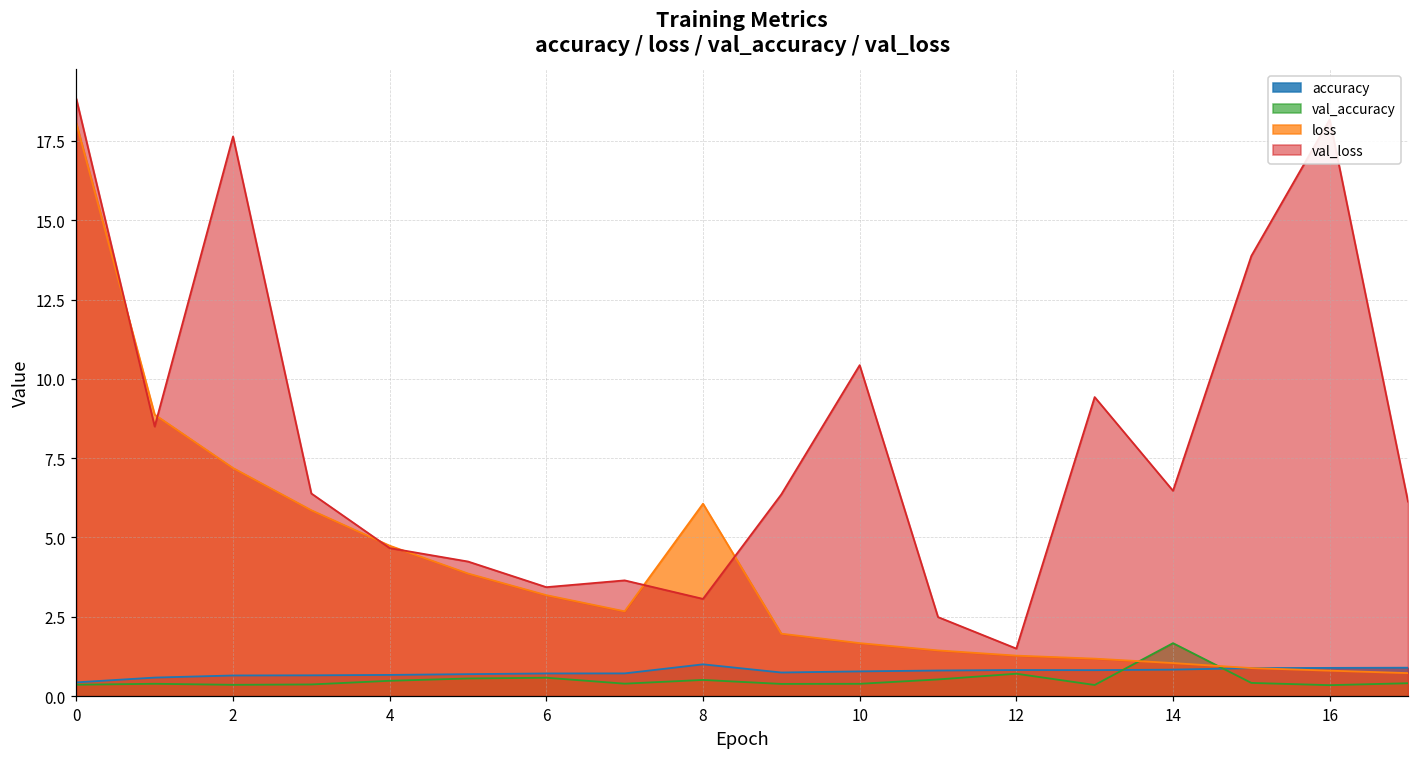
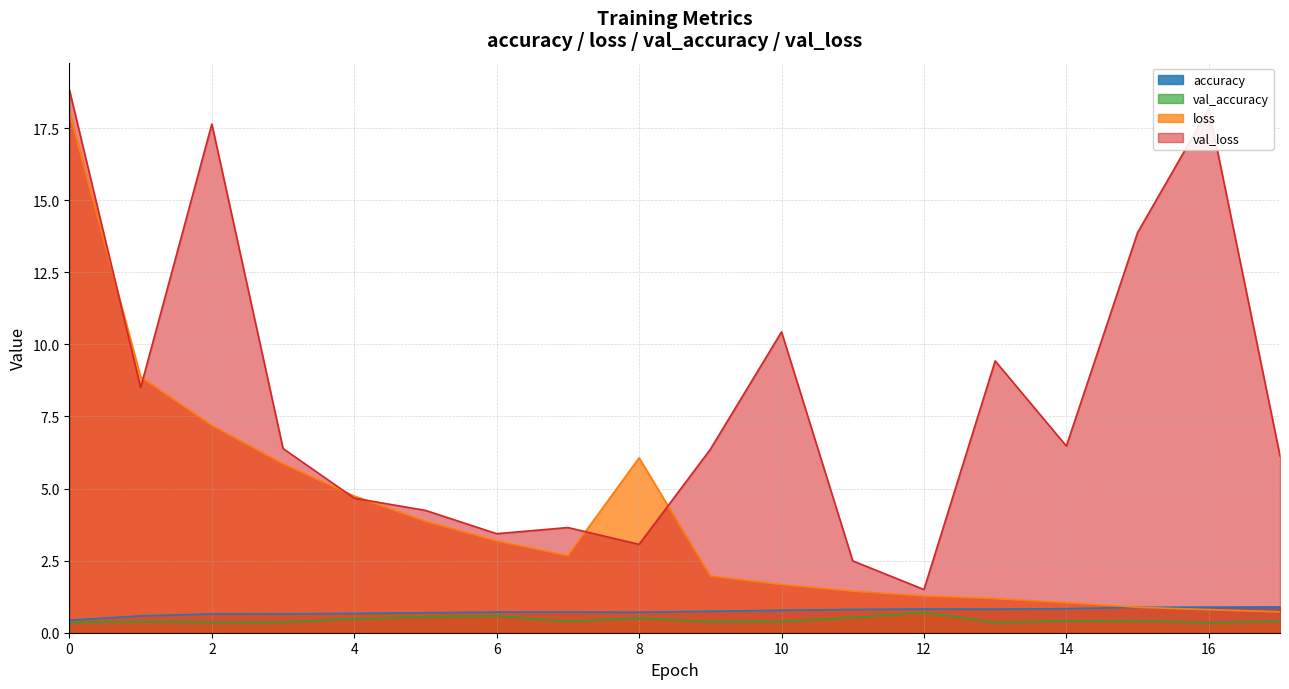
  {
    "accuracy": {
      "2": 0.6,
      "4": 0.7,
      "6": 0.7,
-     "8": 1.0,
+     "8": 0.7,
      "10": 0.8,
      "12": 0.8,
      "14": 0.8
    },
    "val_accuracy": {
      "2": 0.4,
      "4": 0.5,
      "6": 0.6,
      "8": 0.5,
      "10": 0.4,
      "12": 0.7,
-     "14": 1.7,
+     "14": 0.4,
      "16": 0.3
    },
    "loss": {
      "0": 18.1,
      "2": 7.2,
      "6": 3.2,
      "8": 6.1,
      "10": 1.7,
      "12": 1.3,
      "14": 1.0
    },
    "val_loss": {
      "0": 18.8,
      "2": 17.6,
      "6": 3.4,
      "8": 3.1,
      "10": 10.4,
      "12": 1.5,
      "14": 6.5
    }
  }
